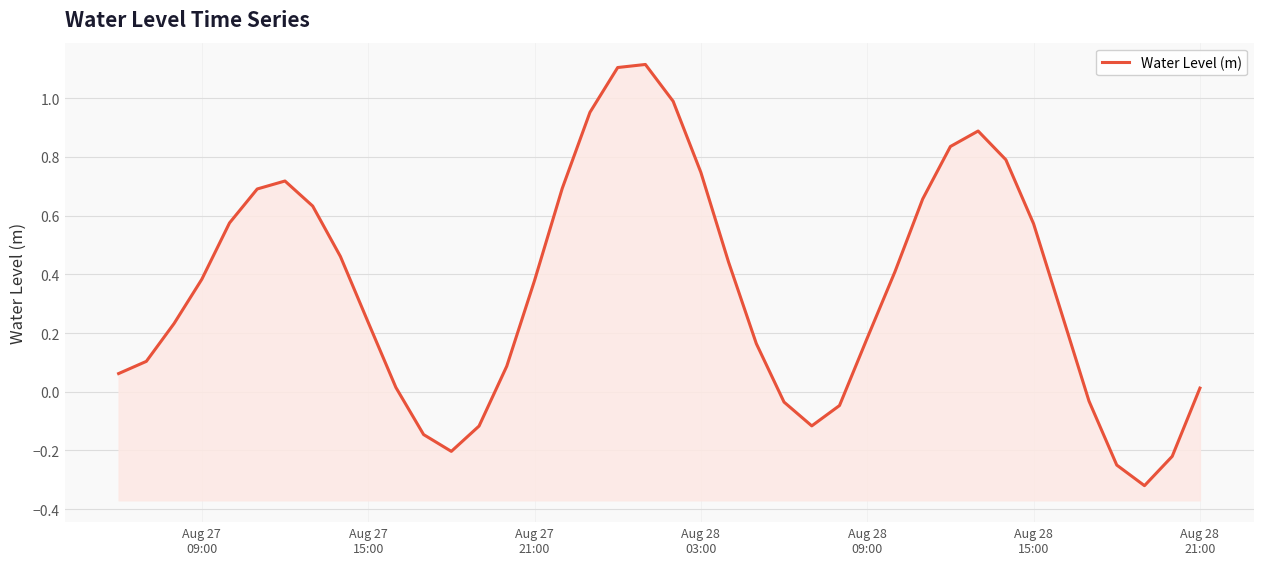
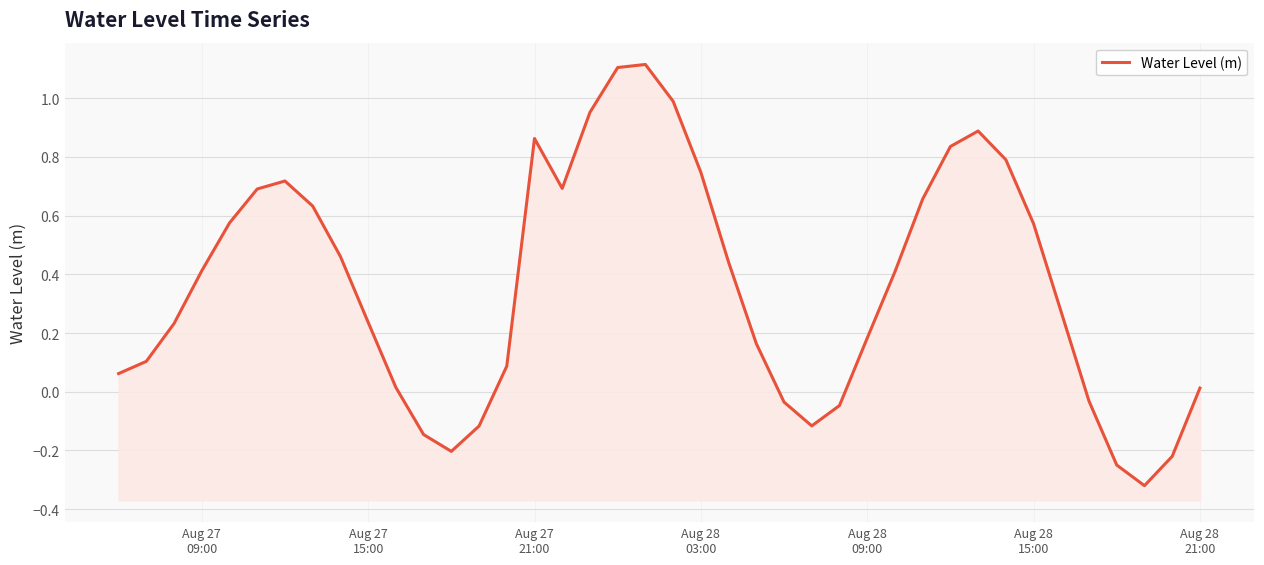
  {
-   "Aug 27 09:00": 0.38,
+   "Aug 27 09:00": 0.41,
    "Aug 27 15:00": 0.24,
-   "Aug 27 21:00": 0.38,
+   "Aug 27 21:00": 0.86,
    "Aug 28 03:00": 0.75,
    "Aug 28 09:00": 0.18,
    "Aug 28 15:00": 0.57,
    "Aug 28 21:00": 0.01
  }
